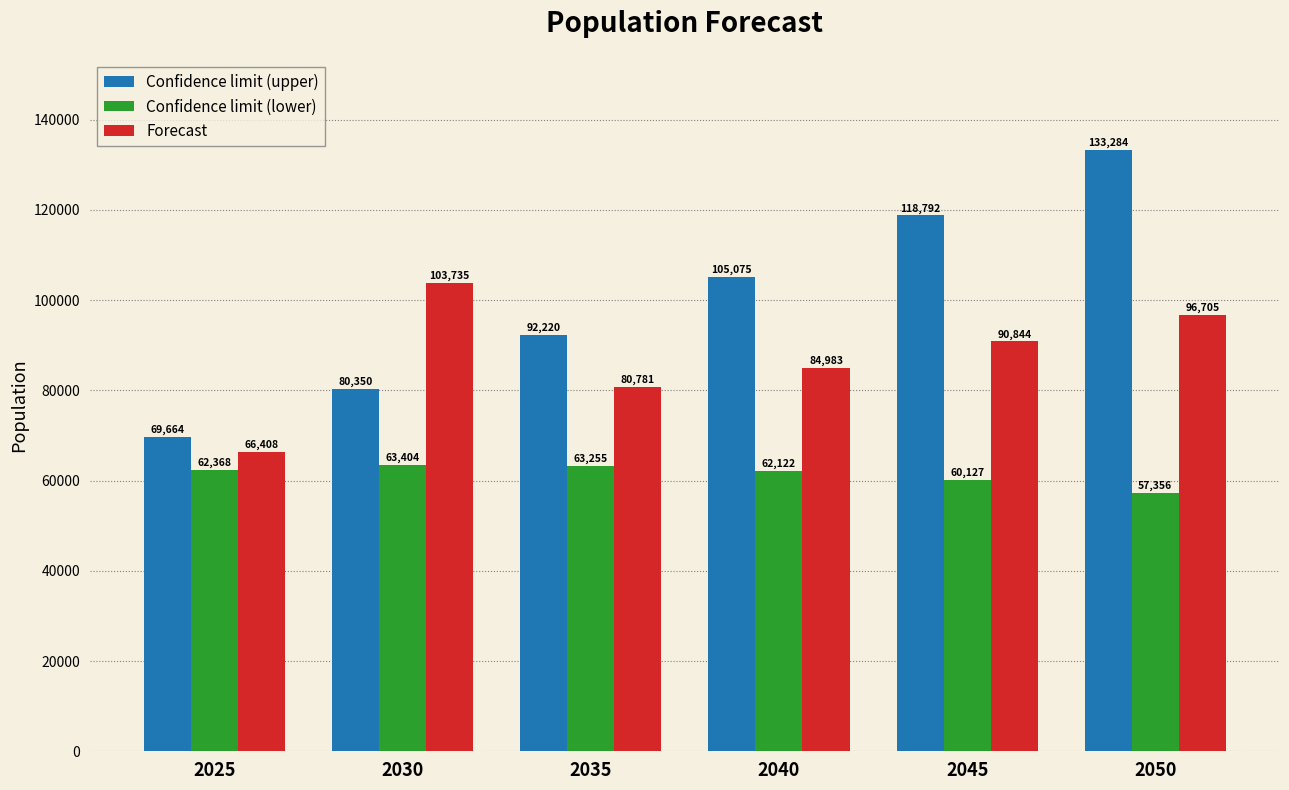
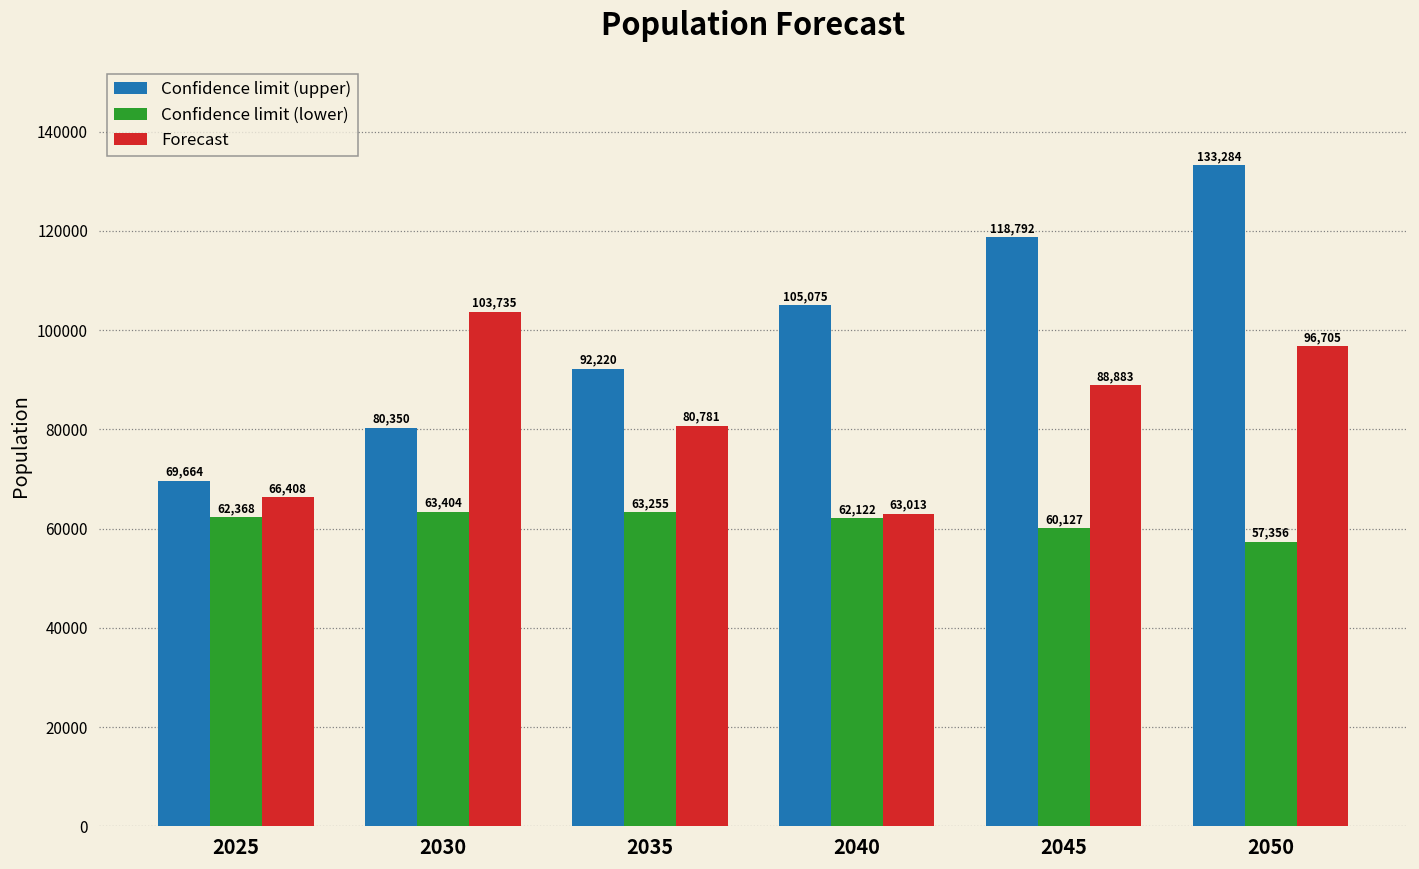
  {
    "Confidence limit (upper)": {
      "2025": "69,664",
      "2030": "80,350",
      "2035": "92,220",
      "2040": "105,075",
      "2045": "118,792",
      "2050": "133,284"
    },
    "Confidence limit (lower)": {
      "2025": "62,368",
      "2030": "63,404",
      "2035": "63,255",
      "2040": "62,122",
      "2045": "60,127",
      "2050": "57,356"
    },
    "Forecast": {
      "2025": "66,408",
      "2030": "103,735",
      "2035": "80,781",
-     "2040": "84,983",
-     "2045": "90,844",
+     "2040": "63,013",
+     "2045": "88,883",
      "2050": "96,705"
    }
  }
